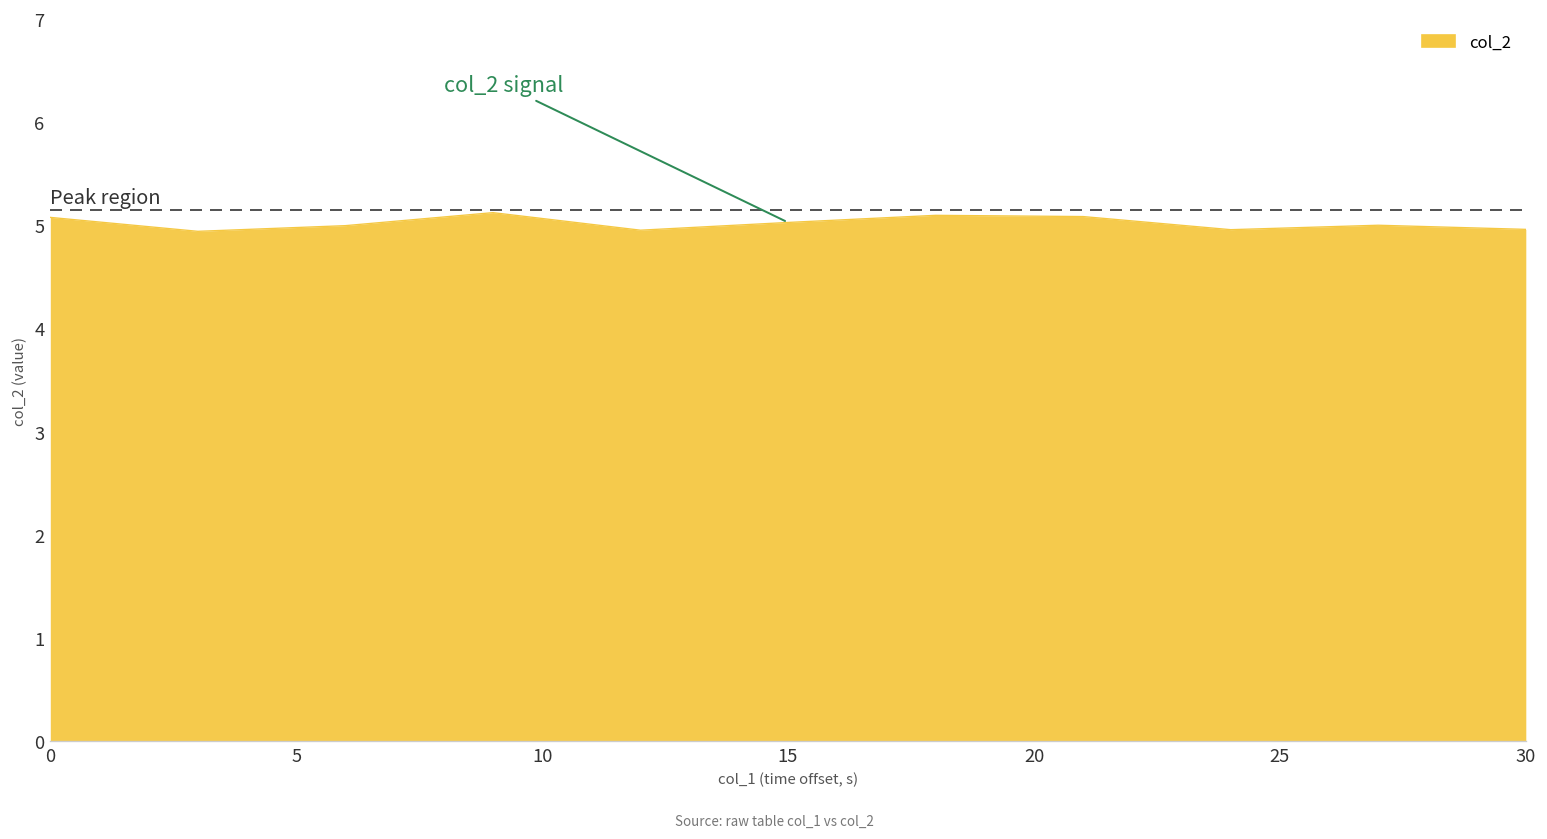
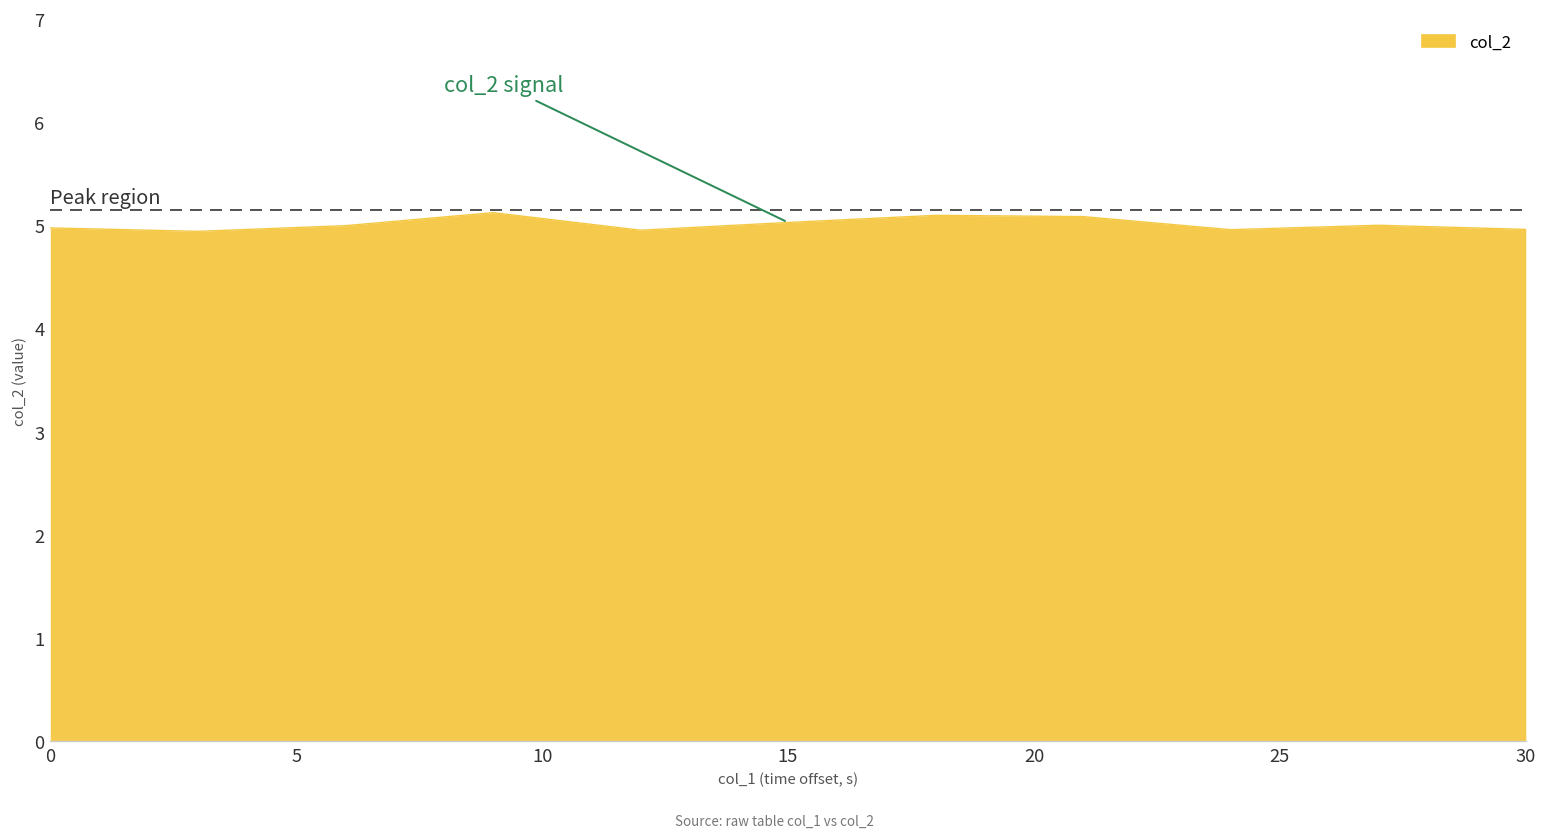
  {
-   "0": 5.1,
+   "0": 5.0,
    "15": 5.0,
    "30": 5.0
  }
